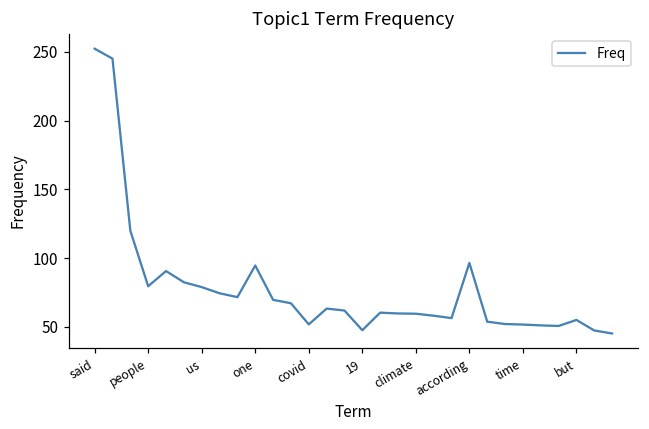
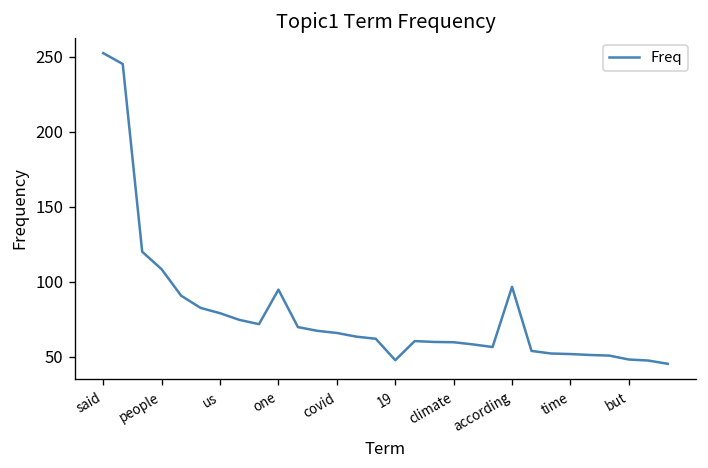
  {
    "said": 252,
-   "people": 80,
+   "people": 108,
    "us": 79,
    "one": 95,
-   "covid": 52,
+   "covid": 66,
    "19": 48,
    "climate": 60,
    "according": 97,
    "time": 52,
-   "but": 55
+   "but": 48
  }
